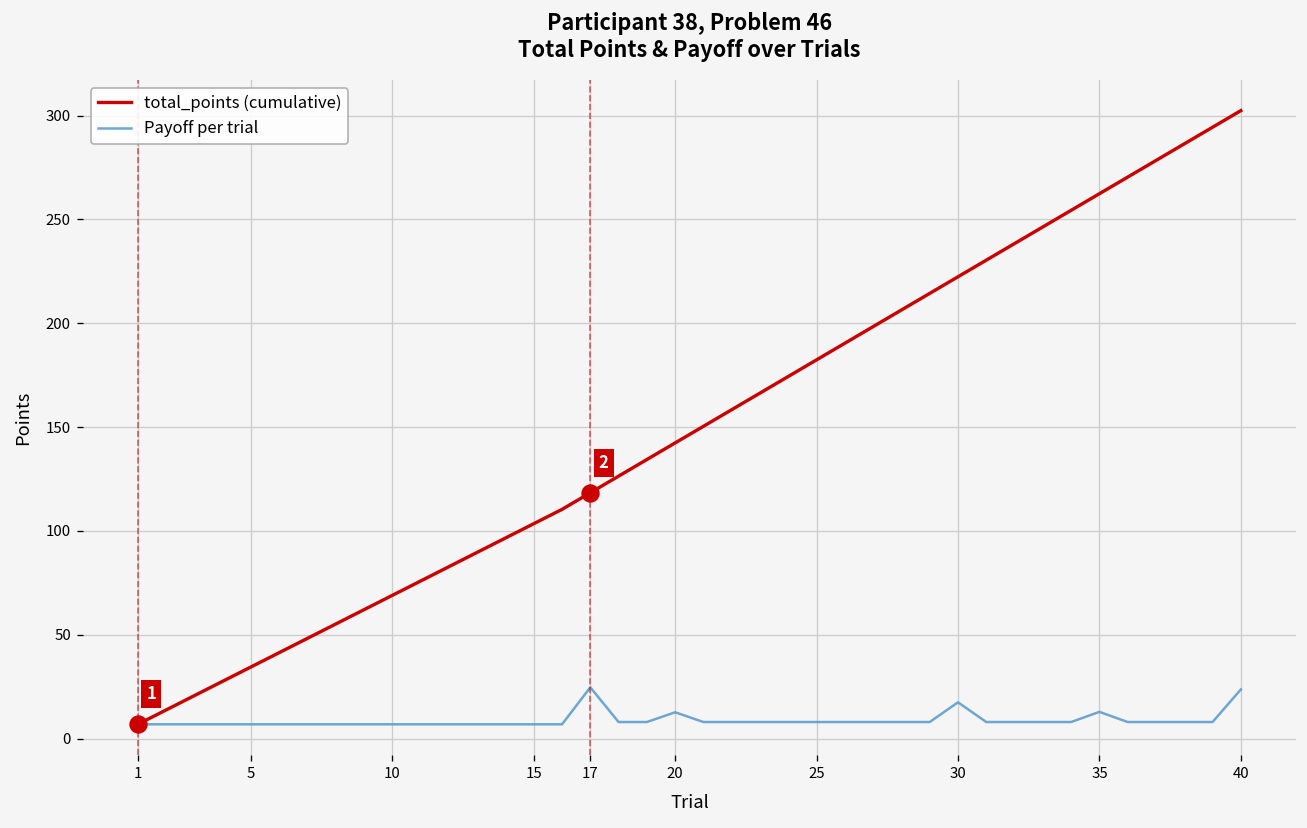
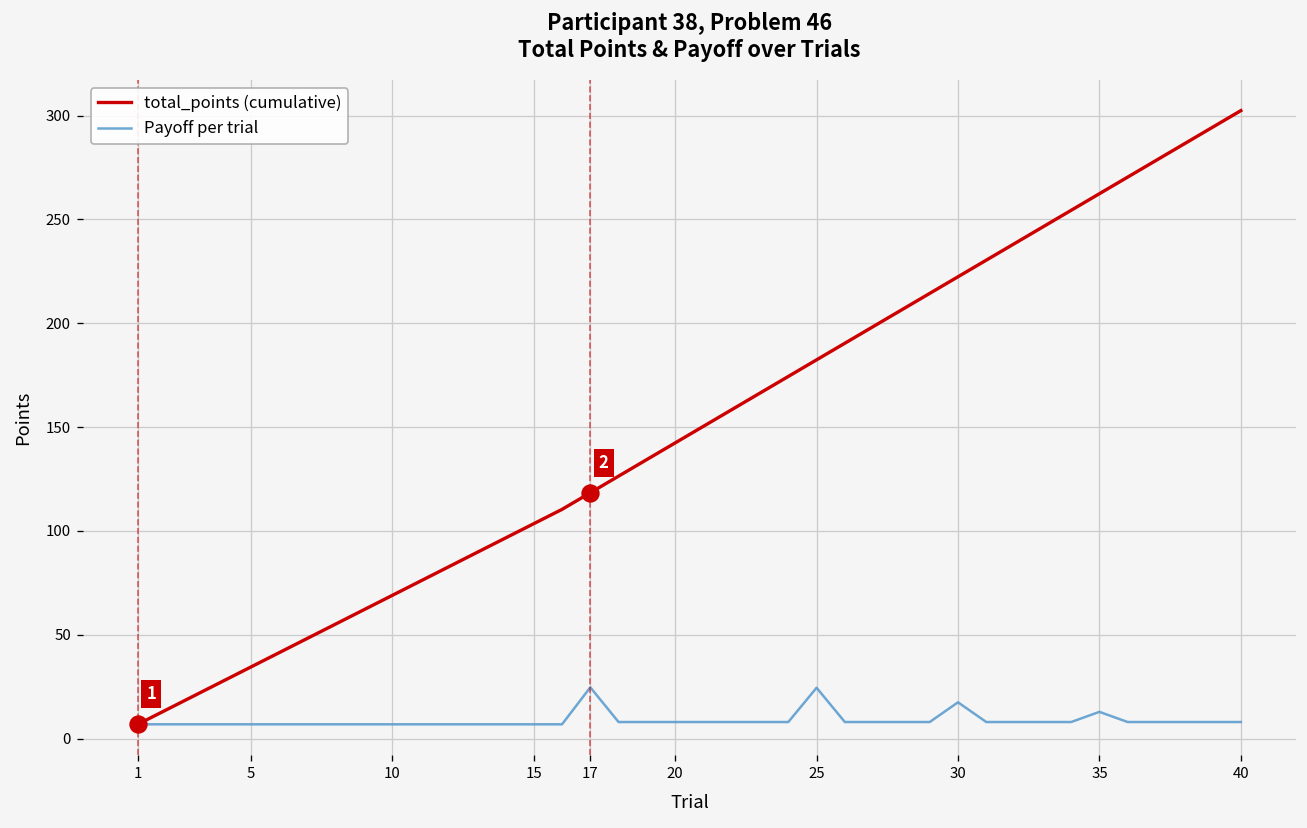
  {
    "Payoff per trial": {
      "5": 7,
      "10": 7,
      "15": 7,
      "17": 25,
-     "20": 13,
-     "25": 8,
+     "20": 8,
+     "25": 25,
      "30": 18,
      "35": 13,
-     "40": 24
+     "40": 8
    }
  }
